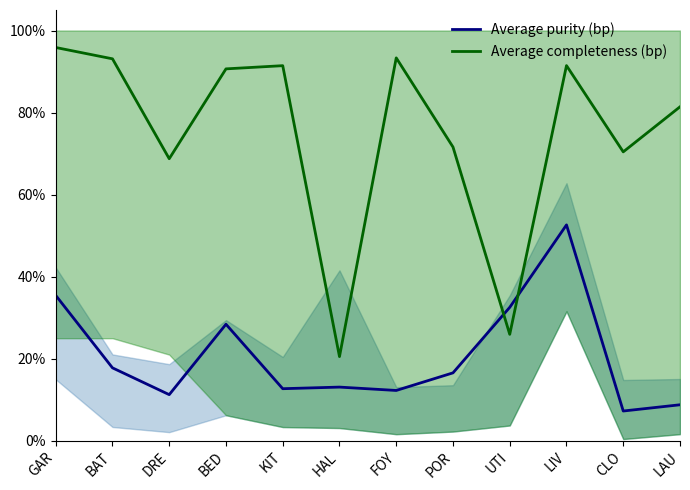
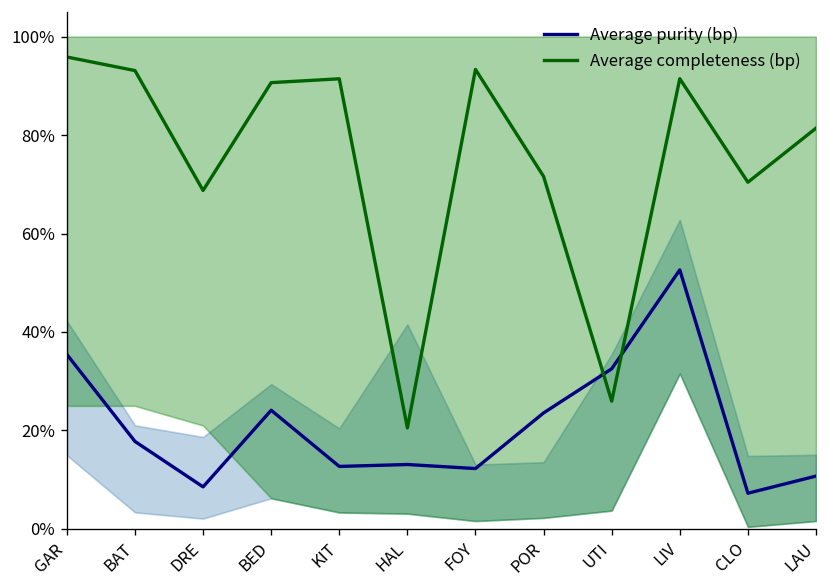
  {
    "Average purity (bp)": {
      "GAR": "35%",
      "BAT": "18%",
-     "DRE": "11%",
-     "BED": "28%",
+     "DRE": "9%",
+     "BED": "24%",
      "KIT": "13%",
      "HAL": "13%",
      "FOY": "12%",
-     "POR": "17%",
+     "POR": "24%",
      "UTI": "33%",
      "LIV": "53%",
      "CLO": "7%",
-     "LAU": "9%"
+     "LAU": "11%"
    }
  }
